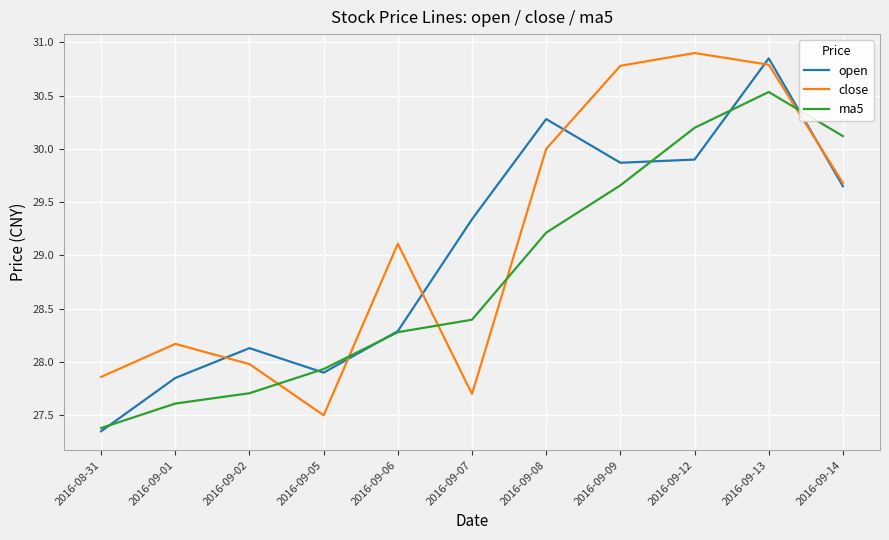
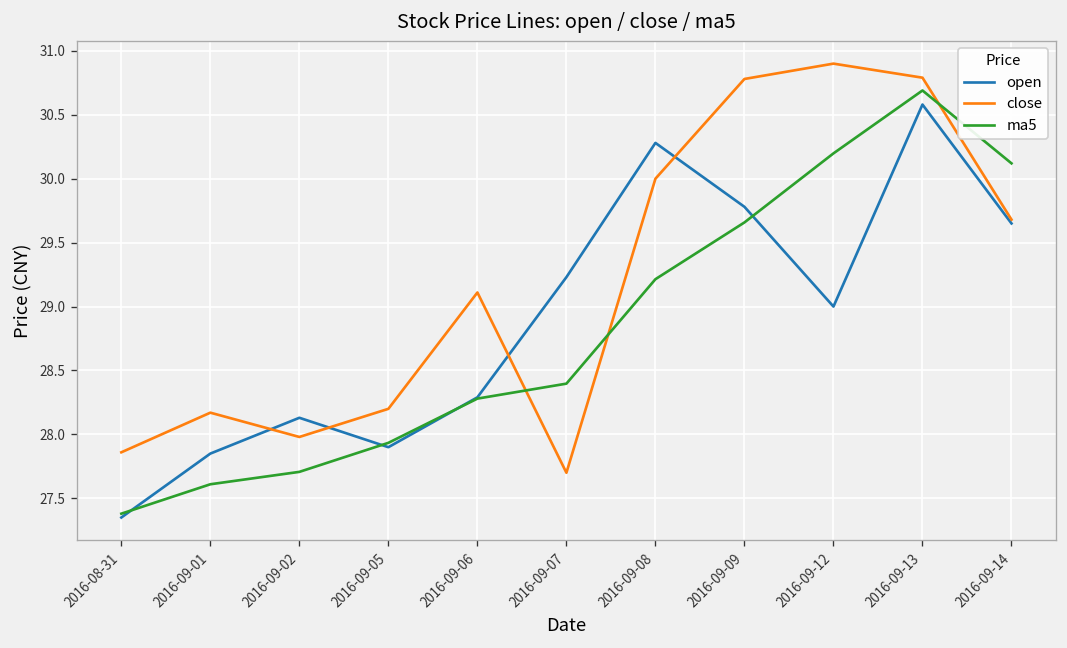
  {
    "open": {
      "2016-08-31": 27.35,
      "2016-09-01": 27.85,
      "2016-09-02": 28.13,
      "2016-09-05": 27.90,
-     "2016-09-07": 29.34,
+     "2016-09-07": 29.23,
      "2016-09-08": 30.28,
-     "2016-09-09": 29.87,
-     "2016-09-12": 29.9,
-     "2016-09-13": 30.85,
+     "2016-09-09": 29.78,
+     "2016-09-12": 29.0,
+     "2016-09-13": 30.58,
      "2016-09-14": 29.65
    },
    "close": {
      "2016-08-31": 27.86,
      "2016-09-01": 28.17,
      "2016-09-02": 28.0,
-     "2016-09-05": 27.5,
+     "2016-09-05": 28.2,
      "2016-09-06": 29.1,
      "2016-09-07": 27.7,
      "2016-09-08": 30.0,
      "2016-09-09": 30.8,
      "2016-09-12": 30.9,
      "2016-09-13": 30.8,
      "2016-09-14": 29.7
    },
    "ma5": {
      "2016-08-31": 27.38,
      "2016-09-01": 27.61,
      "2016-09-02": 27.71,
      "2016-09-05": 27.93,
      "2016-09-07": 28.40,
      "2016-09-08": 29.21,
      "2016-09-09": 29.66,
      "2016-09-12": 30.20,
-     "2016-09-13": 30.53,
+     "2016-09-13": 30.69,
      "2016-09-14": 30.12
    }
  }
